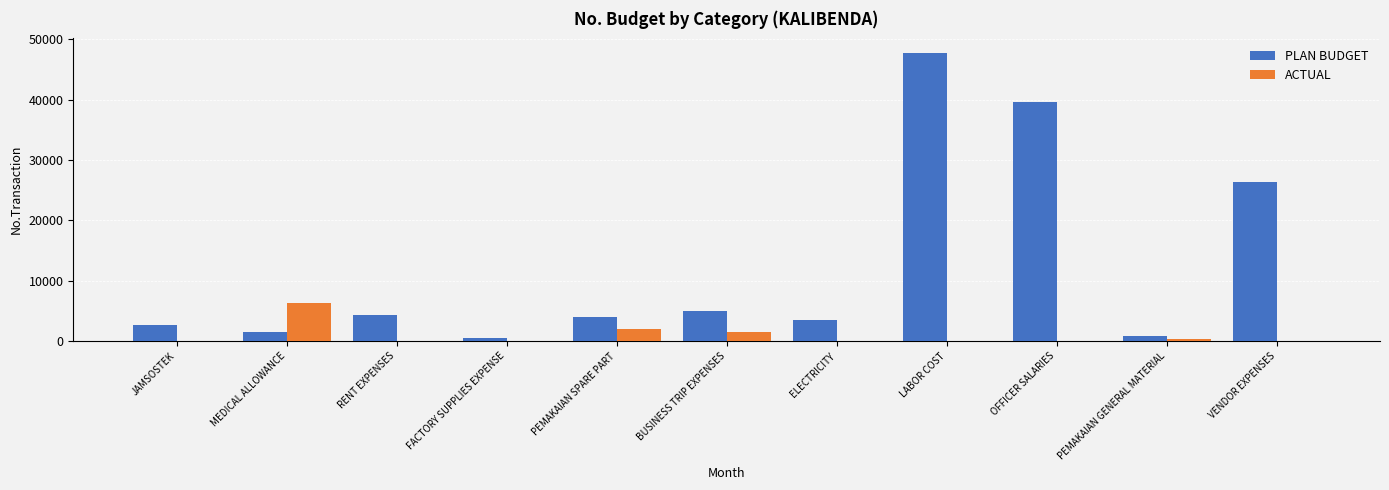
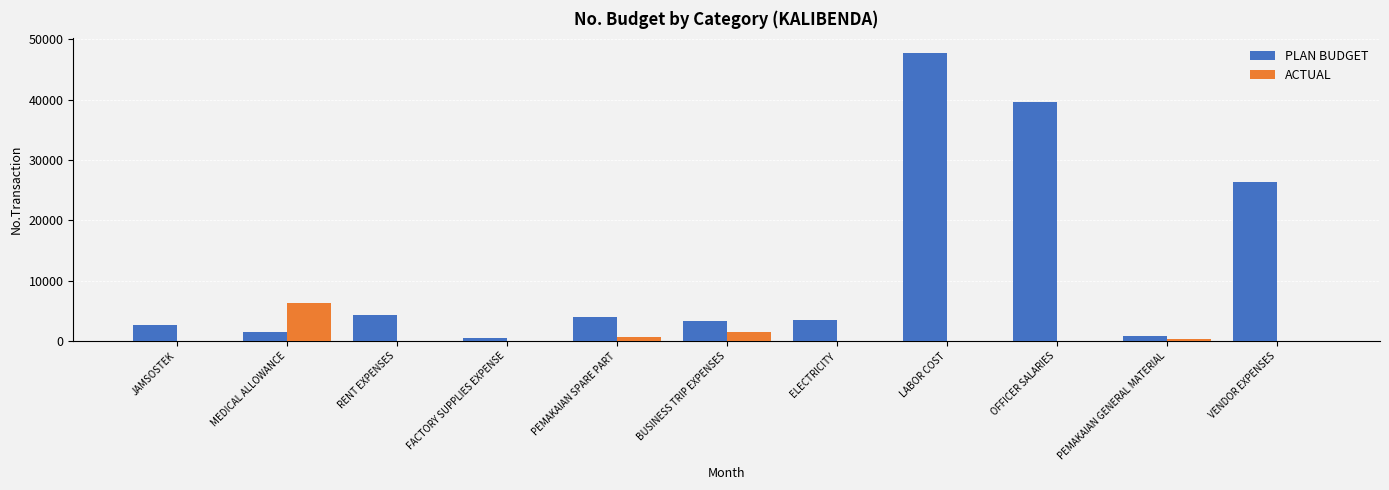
  {
    "PLAN BUDGET": {
      "JAMSOSTEK": 3000,
      "MEDICAL ALLOWANCE": 1000,
      "RENT EXPENSES": 4000,
      "FACTORY SUPPLIES EXPENSE": 1000,
      "PEMAKAIAN SPARE PART": 4000,
-     "BUSINESS TRIP EXPENSES": 5000,
+     "BUSINESS TRIP EXPENSES": 3000,
      "ELECTRICITY": 3000,
      "LABOR COST": 48000,
      "OFFICER SALARIES": 40000,
      "PEMAKAIAN GENERAL MATERIAL": 1000,
      "VENDOR EXPENSES": 26000
    },
    "ACTUAL": {
      "JAMSOSTEK": 0,
      "MEDICAL ALLOWANCE": 6000,
      "RENT EXPENSES": 0,
-     "PEMAKAIAN SPARE PART": 2000,
+     "PEMAKAIAN SPARE PART": 1000,
      "BUSINESS TRIP EXPENSES": 2000,
      "ELECTRICITY": 0,
      "LABOR COST": 0,
      "OFFICER SALARIES": 0,
      "VENDOR EXPENSES": 0
    }
  }
